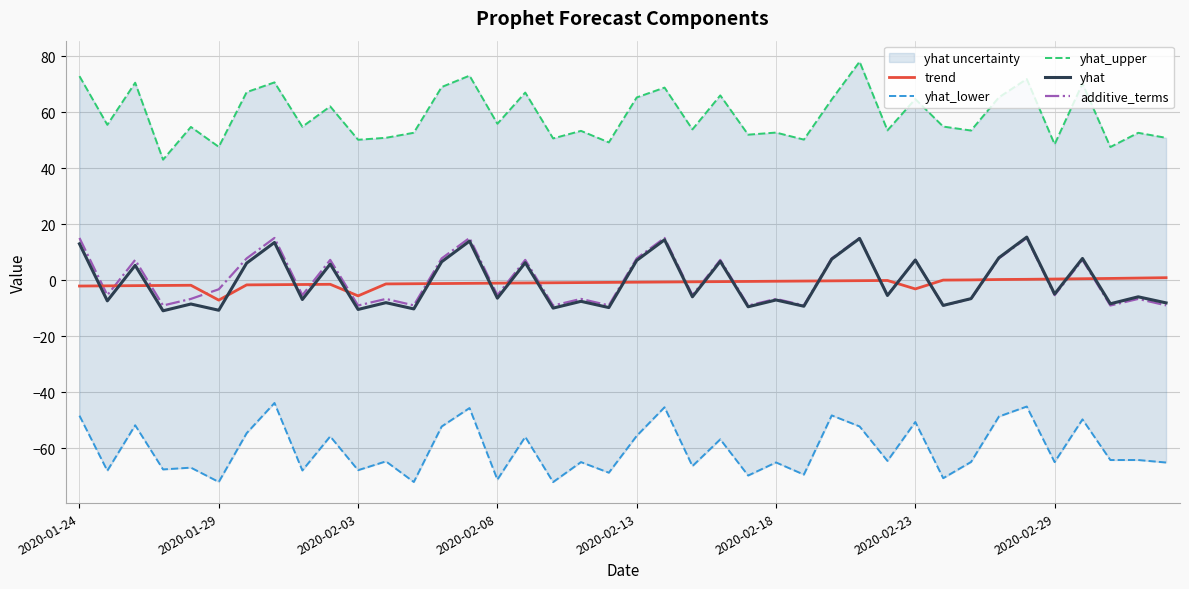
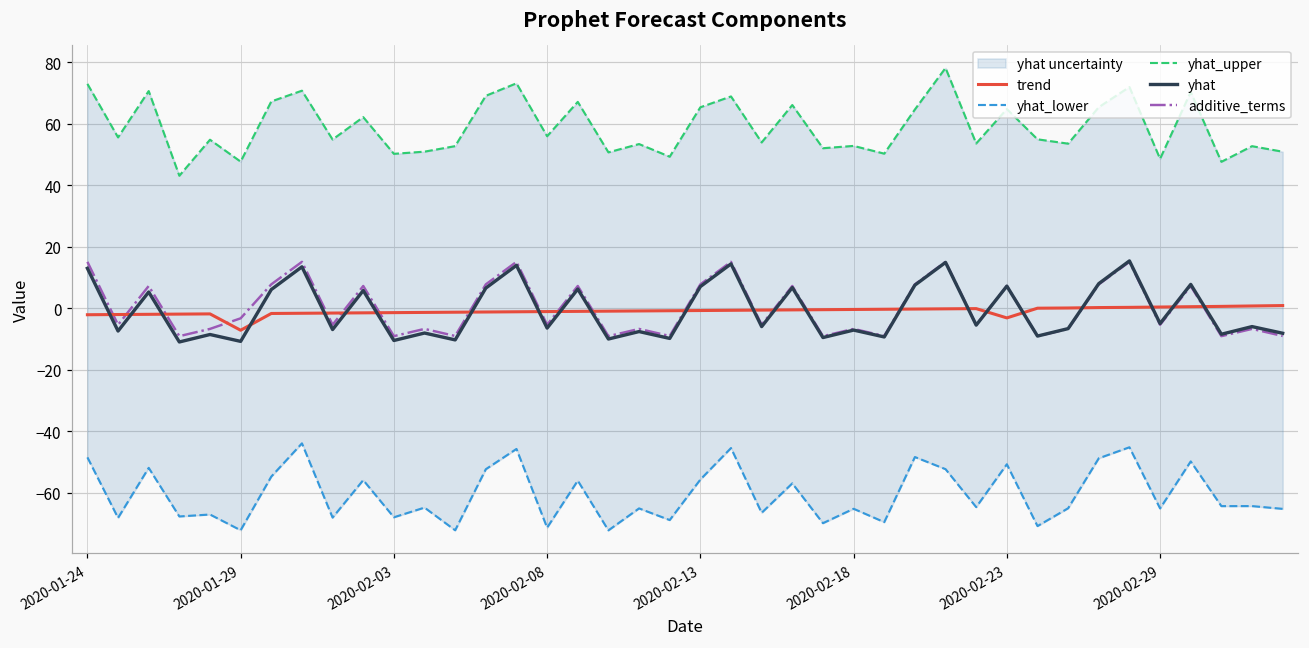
  {
    "trend": {
      "2020-01-24": -2,
      "2020-01-29": -7,
-     "2020-02-03": -6,
+     "2020-02-03": -1,
      "2020-02-08": -1,
      "2020-02-13": -1,
      "2020-02-18": 0,
      "2020-02-23": -3,
      "2020-02-29": 0
    },
    "yhat": {
      "2020-01-24": 13,
      "2020-01-29": -11,
      "2020-02-03": -10,
      "2020-02-08": -6
    },
    "additive_terms": {
      "2020-01-24": 15,
      "2020-01-29": -3,
      "2020-02-03": -9,
      "2020-02-08": -5
    }
  }
